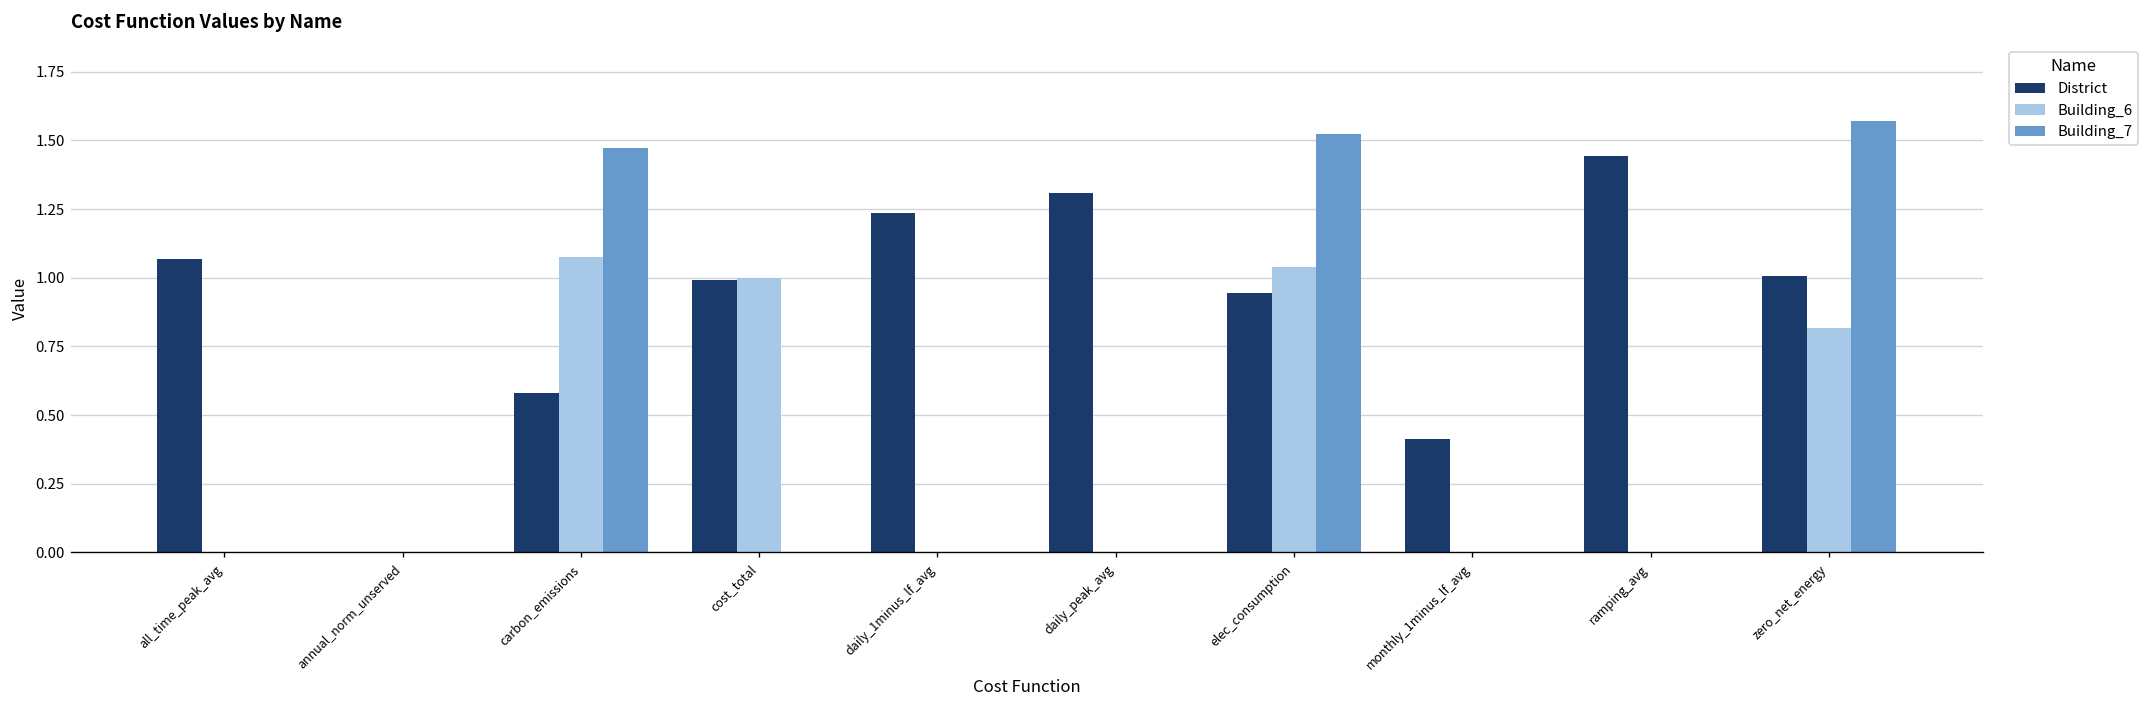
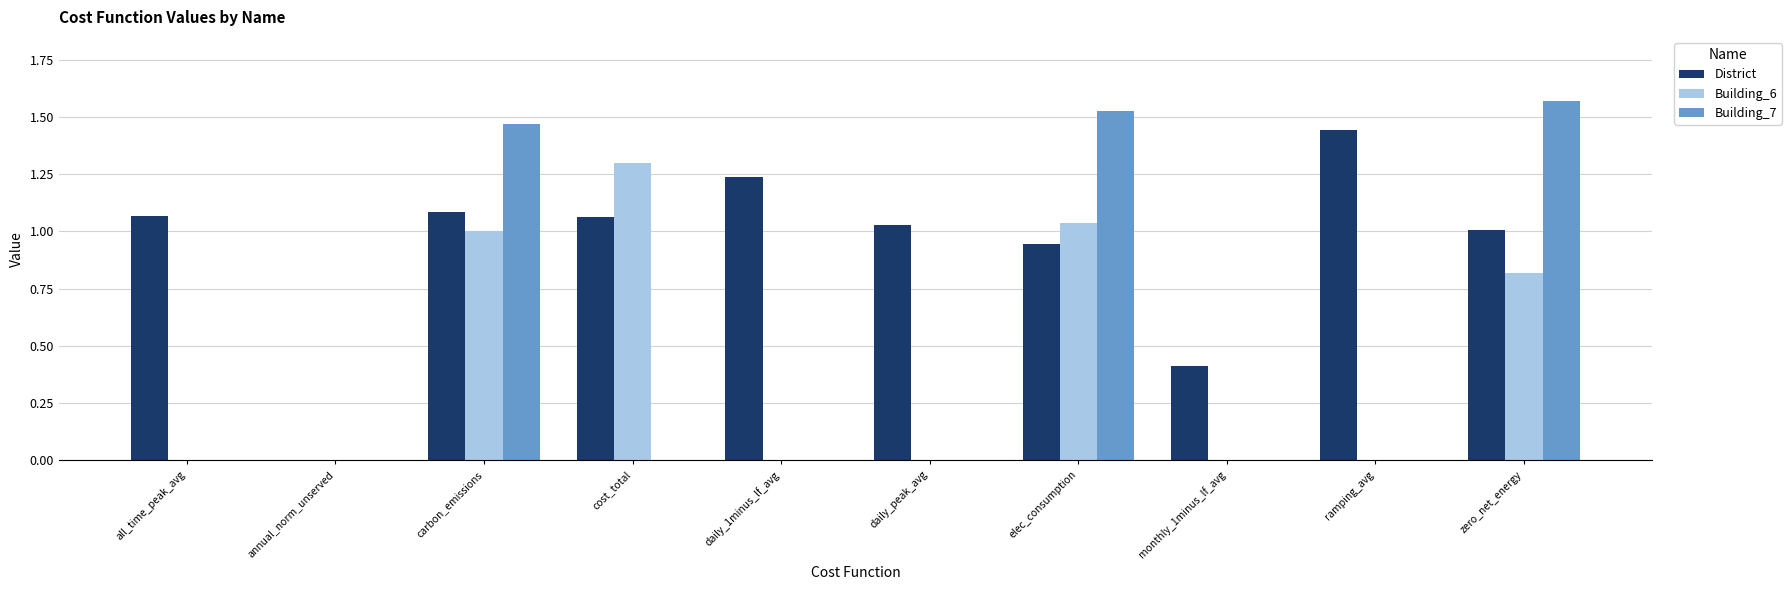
  {
    "District": {
      "all_time_peak_avg": 1.07,
      "annual_norm_unserved": 0.00,
-     "carbon_emissions": 0.58,
-     "cost_total": 0.99,
+     "carbon_emissions": 1.08,
+     "cost_total": 1.06,
      "daily_1minus_lf_avg": 1.24,
-     "daily_peak_avg": 1.31,
+     "daily_peak_avg": 1.03,
      "elec_consumption": 0.94,
      "monthly_1minus_lf_avg": 0.41,
      "ramping_avg": 1.44,
      "zero_net_energy": 1.01
    },
    "Building_6": {
      "all_time_peak_avg": 0.00,
      "annual_norm_unserved": 0.00,
-     "carbon_emissions": 1.07,
-     "cost_total": 1.00,
+     "carbon_emissions": 1.00,
+     "cost_total": 1.30,
      "daily_1minus_lf_avg": 0.00,
      "daily_peak_avg": 0.00,
      "elec_consumption": 1.04,
      "monthly_1minus_lf_avg": 0.00,
      "ramping_avg": 0.00,
      "zero_net_energy": 0.82
    },
    "Building_7": {
      "all_time_peak_avg": 0.00,
      "annual_norm_unserved": 0.00,
      "carbon_emissions": 1.47,
      "cost_total": 0.00,
      "daily_1minus_lf_avg": 0.00,
      "daily_peak_avg": 0.00,
      "elec_consumption": 1.52,
      "monthly_1minus_lf_avg": 0.00,
      "ramping_avg": 0.00,
      "zero_net_energy": 1.57
    }
  }
